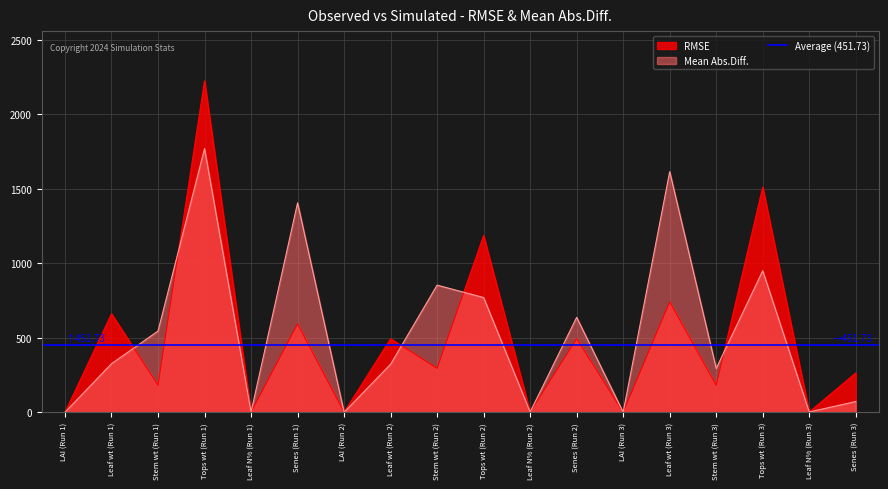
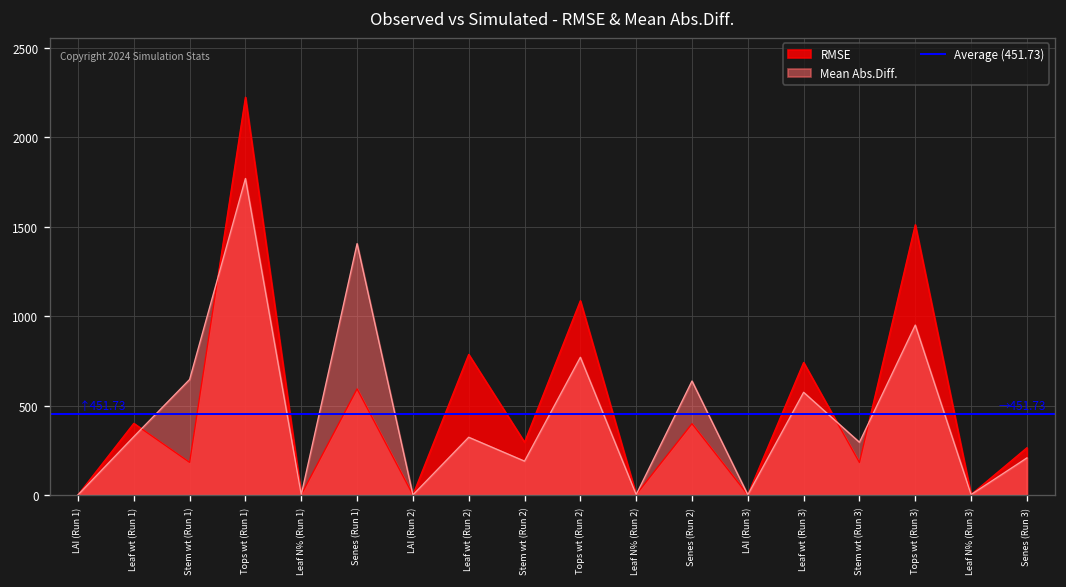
  {
    "RMSE": {
-     "Leaf wt (Run 1)": 660,
+     "Leaf wt (Run 1)": 400,
      "Stem wt (Run 1)": 180,
      "Tops wt (Run 1)": 2220,
      "Senes (Run 1)": 590,
-     "Leaf wt (Run 2)": 490,
+     "Leaf wt (Run 2)": 790,
      "Stem wt (Run 2)": 290,
-     "Tops wt (Run 2)": 1190,
-     "Senes (Run 2)": 490,
+     "Tops wt (Run 2)": 1090,
+     "Senes (Run 2)": 400,
      "Leaf wt (Run 3)": 740,
      "Stem wt (Run 3)": 180,
      "Tops wt (Run 3)": 1510,
      "Senes (Run 3)": 260
    },
    "Mean Abs.Diff.": {
      "Leaf wt (Run 1)": 330,
-     "Stem wt (Run 1)": 550,
+     "Stem wt (Run 1)": 650,
      "Tops wt (Run 1)": 1770,
      "Senes (Run 1)": 1410,
      "Leaf wt (Run 2)": 320,
-     "Stem wt (Run 2)": 850,
+     "Stem wt (Run 2)": 190,
      "Tops wt (Run 2)": 770,
      "Senes (Run 2)": 640,
-     "Leaf wt (Run 3)": 1610,
+     "Leaf wt (Run 3)": 570,
      "Stem wt (Run 3)": 290,
      "Tops wt (Run 3)": 950,
-     "Senes (Run 3)": 70
+     "Senes (Run 3)": 210
    }
  }
